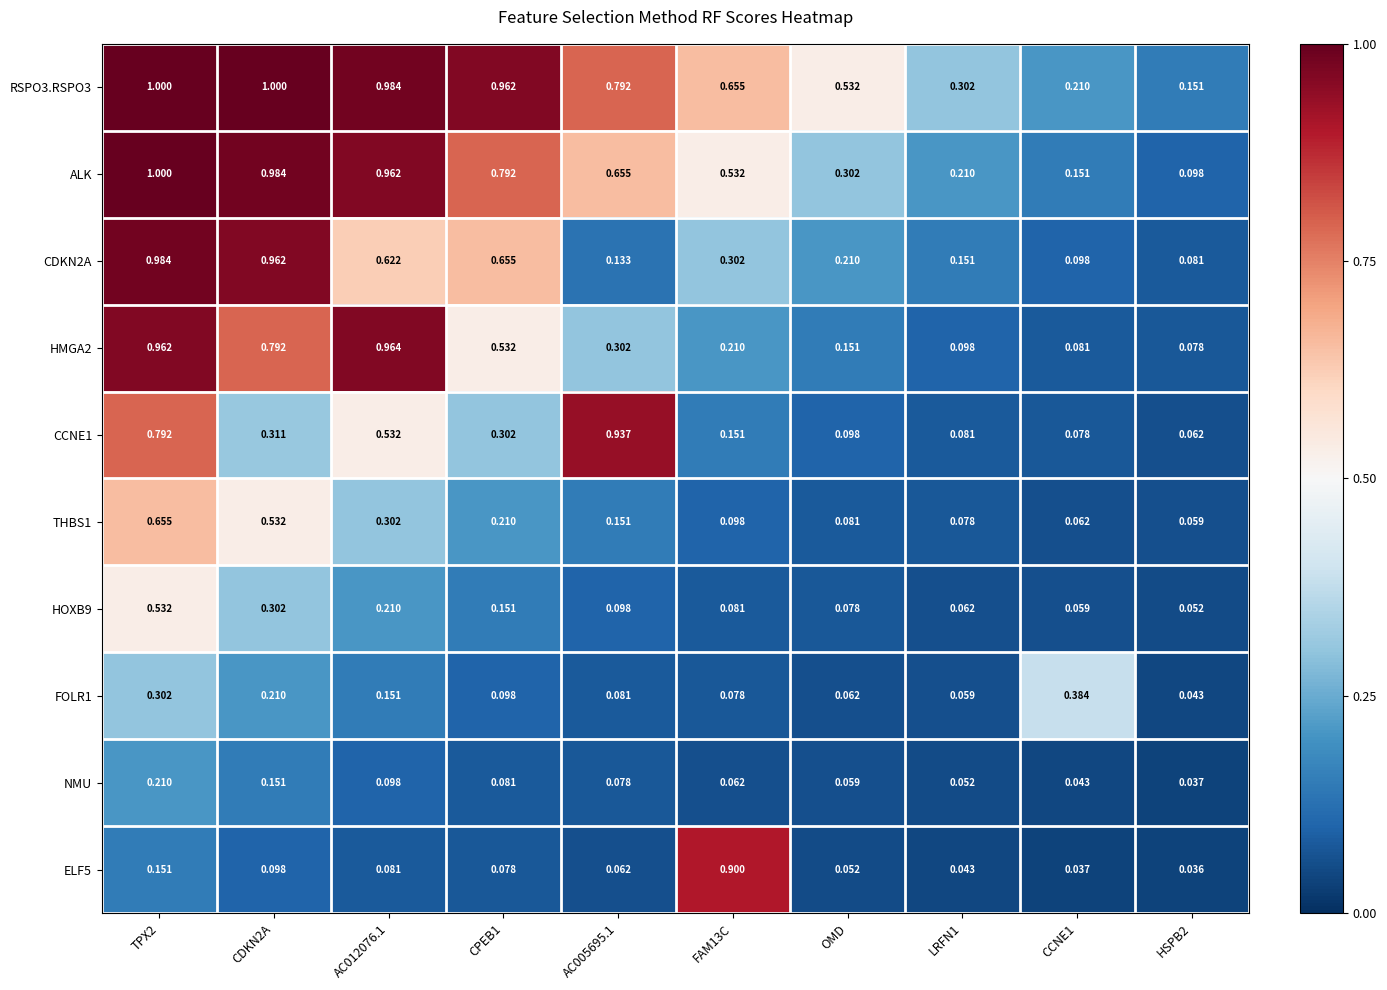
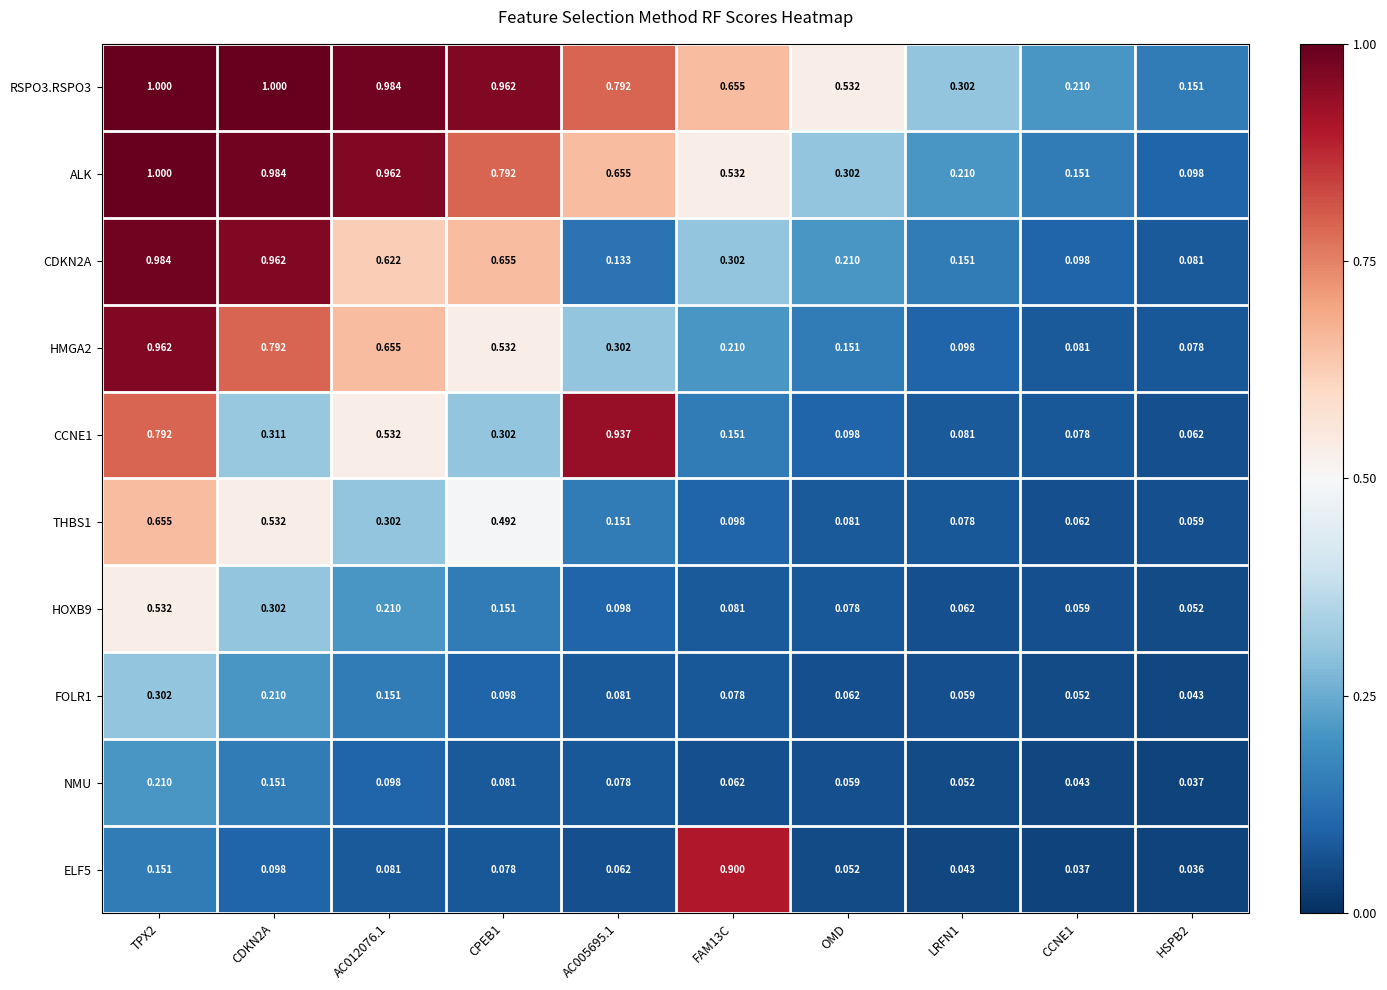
  {
    "RSPO3.RSPO3": {
      "TPX2": 1.000,
      "CDKN2A": 1.000,
      "AC012076.1": 0.984,
      "CPEB1": 0.962,
      "AC005695.1": 0.792,
      "FAM13C": 0.655,
      "OMD": 0.532,
      "LRFN1": 0.302,
      "CCNE1": 0.210,
      "HSPB2": 0.151
    },
    "ALK": {
      "TPX2": 1.000,
      "CDKN2A": 0.984,
      "AC012076.1": 0.962,
      "CPEB1": 0.792,
      "AC005695.1": 0.655,
      "FAM13C": 0.532,
      "OMD": 0.302,
      "LRFN1": 0.210,
      "CCNE1": 0.151,
      "HSPB2": 0.098
    },
    "CDKN2A": {
      "TPX2": 0.984,
      "CDKN2A": 0.962,
      "AC012076.1": 0.622,
      "CPEB1": 0.655,
      "AC005695.1": 0.133,
      "FAM13C": 0.302,
      "OMD": 0.210,
      "LRFN1": 0.151,
      "CCNE1": 0.098,
      "HSPB2": 0.081
    },
    "HMGA2": {
      "TPX2": 0.962,
      "CDKN2A": 0.792,
-     "AC012076.1": 0.964,
+     "AC012076.1": 0.655,
      "CPEB1": 0.532,
      "AC005695.1": 0.302,
      "FAM13C": 0.210,
      "OMD": 0.151,
      "LRFN1": 0.098,
      "CCNE1": 0.081,
      "HSPB2": 0.078
    },
    "CCNE1": {
      "TPX2": 0.792,
      "CDKN2A": 0.311,
      "AC012076.1": 0.532,
      "CPEB1": 0.302,
      "AC005695.1": 0.937,
      "FAM13C": 0.151,
      "OMD": 0.098,
      "LRFN1": 0.081,
      "CCNE1": 0.078,
      "HSPB2": 0.062
    },
    "THBS1": {
      "TPX2": 0.655,
      "CDKN2A": 0.532,
      "AC012076.1": 0.302,
-     "CPEB1": 0.210,
+     "CPEB1": 0.492,
      "AC005695.1": 0.151,
      "FAM13C": 0.098,
      "OMD": 0.081,
      "LRFN1": 0.078,
      "CCNE1": 0.062,
      "HSPB2": 0.059
    },
    "HOXB9": {
      "TPX2": 0.532,
      "CDKN2A": 0.302,
      "AC012076.1": 0.210,
      "CPEB1": 0.151,
      "AC005695.1": 0.098,
      "FAM13C": 0.081,
      "OMD": 0.078,
      "LRFN1": 0.062,
      "CCNE1": 0.059,
      "HSPB2": 0.052
    },
    "FOLR1": {
      "TPX2": 0.302,
      "CDKN2A": 0.210,
      "AC012076.1": 0.151,
      "CPEB1": 0.098,
      "AC005695.1": 0.081,
      "FAM13C": 0.078,
      "OMD": 0.062,
      "LRFN1": 0.059,
-     "CCNE1": 0.384,
+     "CCNE1": 0.052,
      "HSPB2": 0.043
    },
    "NMU": {
      "TPX2": 0.210,
      "CDKN2A": 0.151,
      "AC012076.1": 0.098,
      "CPEB1": 0.081,
      "AC005695.1": 0.078,
      "FAM13C": 0.062,
      "OMD": 0.059,
      "LRFN1": 0.052,
      "CCNE1": 0.043,
      "HSPB2": 0.037
    },
    "ELF5": {
      "TPX2": 0.151,
      "CDKN2A": 0.098,
      "AC012076.1": 0.081,
      "CPEB1": 0.078,
      "AC005695.1": 0.062,
      "FAM13C": 0.900,
      "OMD": 0.052,
      "LRFN1": 0.043,
      "CCNE1": 0.037,
      "HSPB2": 0.036
    }
  }
